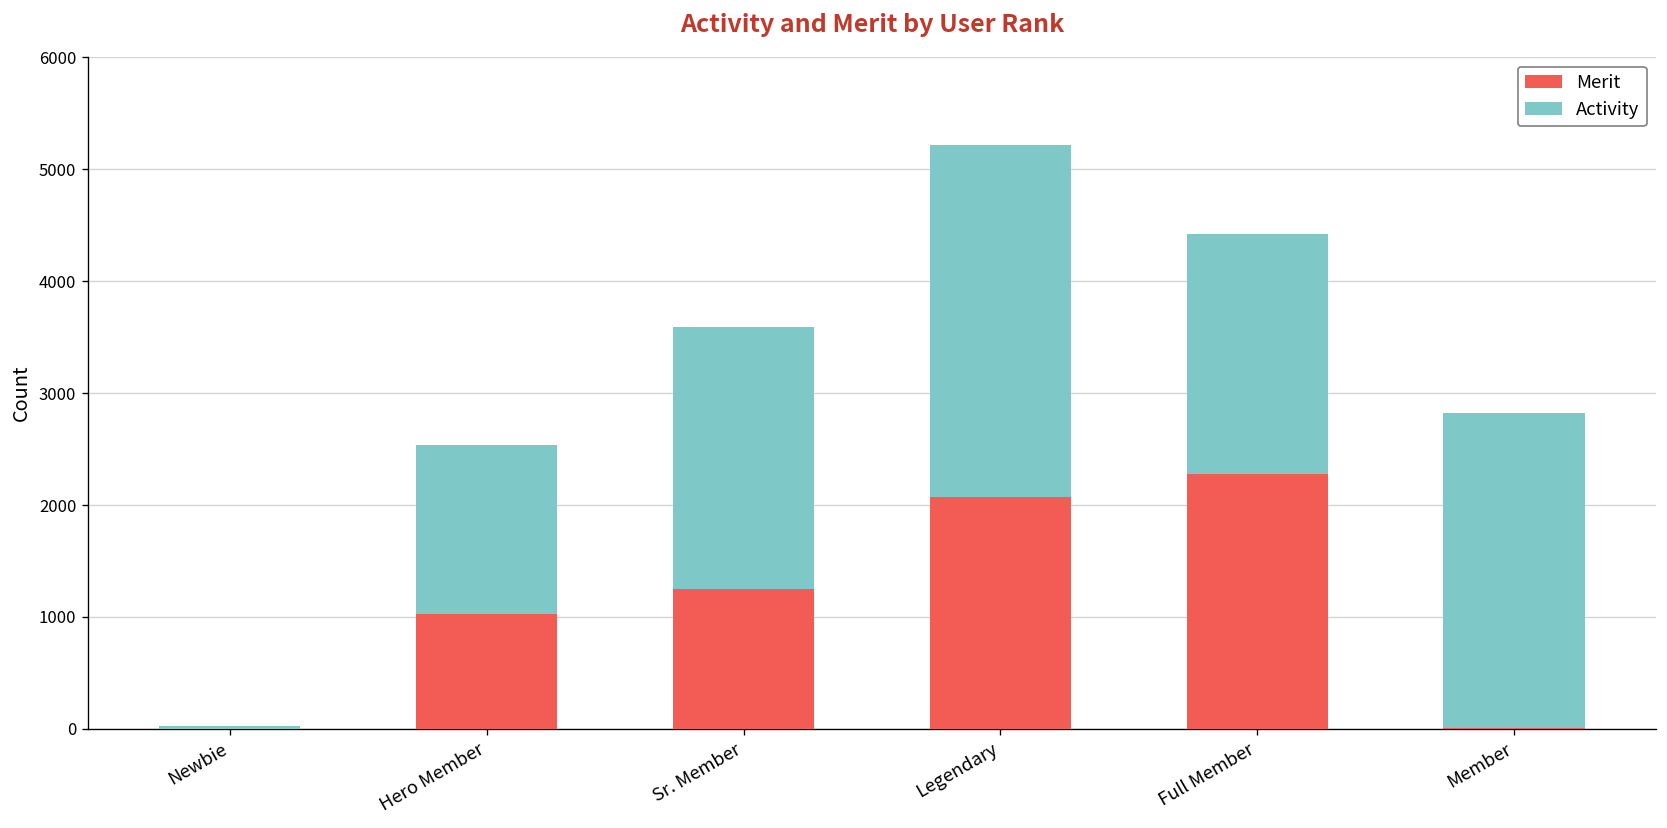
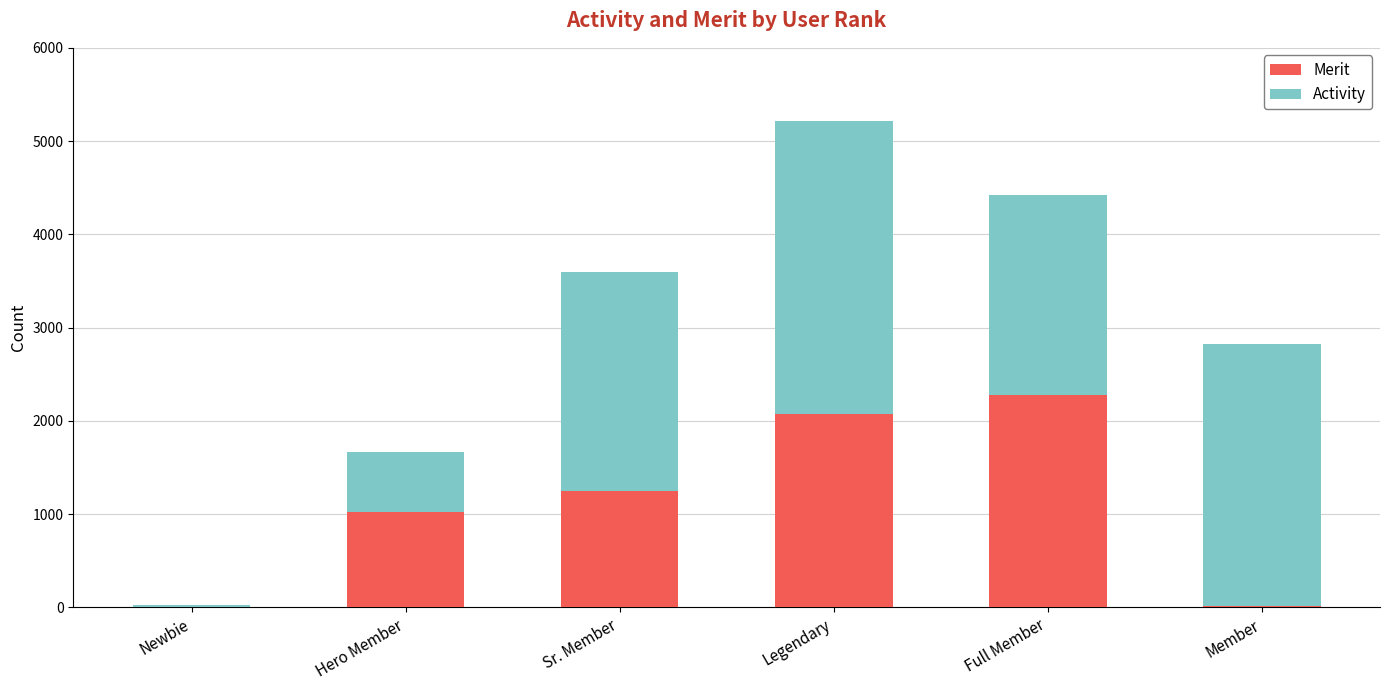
  {
    "Merit": {
      "Newbie": 0,
      "Hero Member": 1000,
      "Sr. Member": 1300,
      "Legendary": 2100,
      "Full Member": 2300
    },
    "Activity": {
      "Newbie": 0,
-     "Hero Member": 1500,
+     "Hero Member": 600,
      "Sr. Member": 2300,
      "Legendary": 3200,
      "Full Member": 2100,
      "Member": 2800
    }
  }
